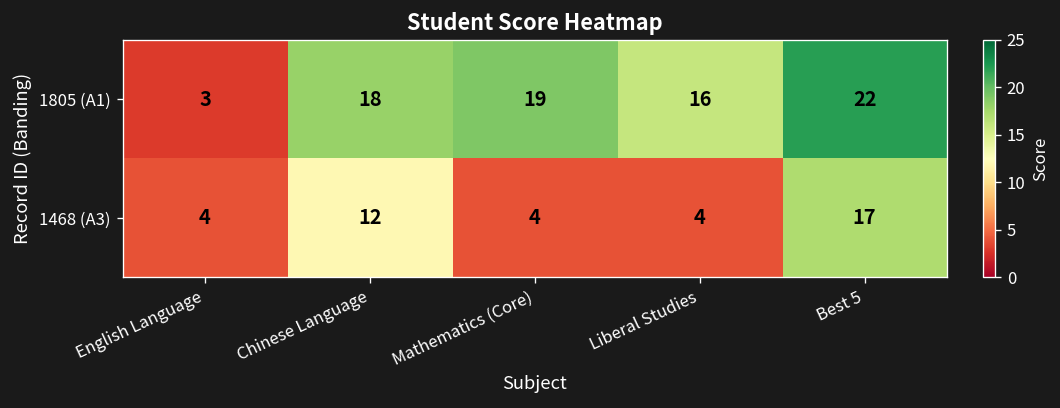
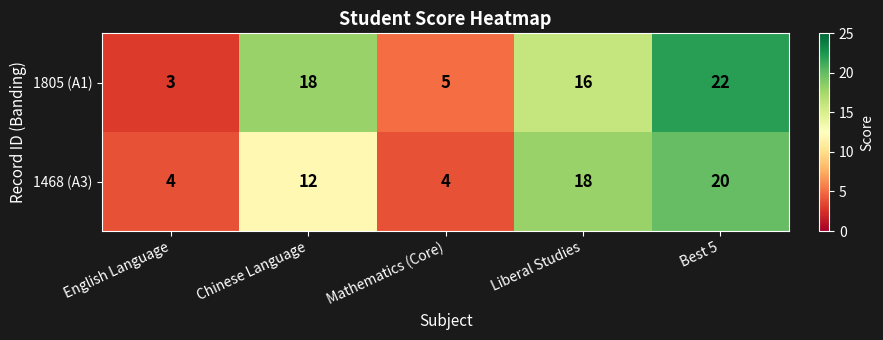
  {
    "1805 (A1)": {
      "English Language": 3,
      "Chinese Language": 18,
-     "Mathematics (Core)": 19,
+     "Mathematics (Core)": 5,
      "Liberal Studies": 16,
      "Best 5": 22
    },
    "1468 (A3)": {
      "English Language": 4,
      "Chinese Language": 12,
      "Mathematics (Core)": 4,
-     "Liberal Studies": 4,
-     "Best 5": 17
+     "Liberal Studies": 18,
+     "Best 5": 20
    }
  }
